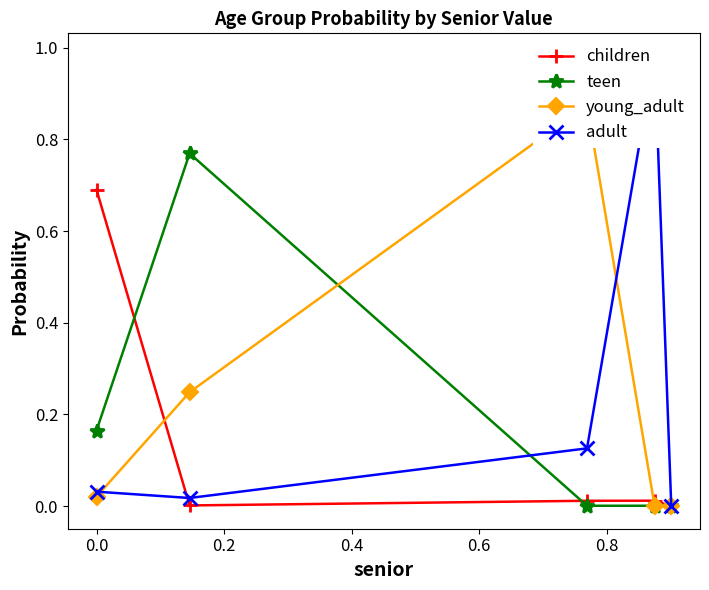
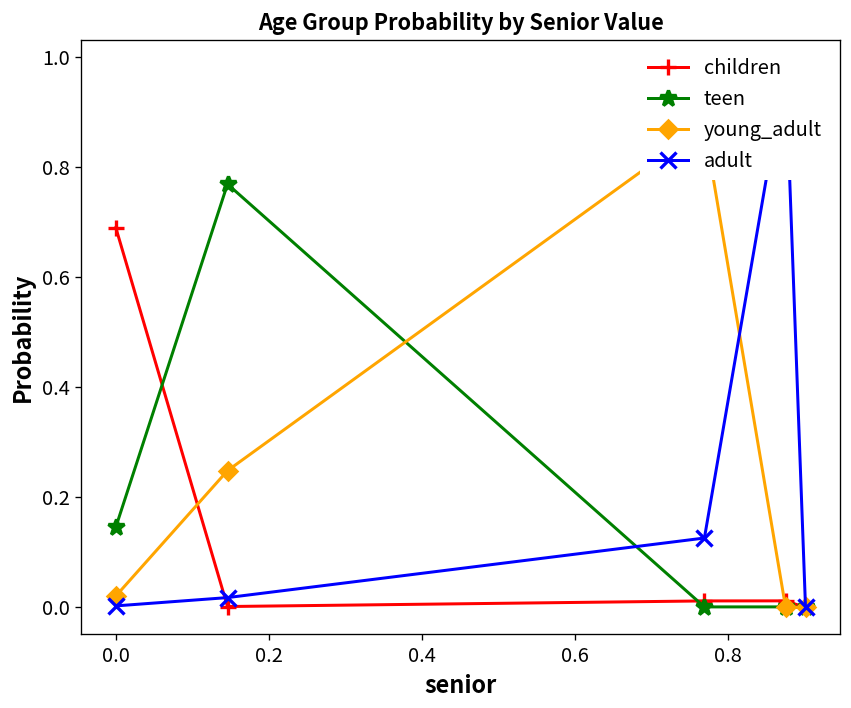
  {
    "children": {
      "0.0": 0.69
    },
    "teen": {
-     "0.0": 0.17
+     "0.0": 0.15
    },
    "young_adult": {
      "0.0": 0.02
    },
    "adult": {
-     "0.0": 0.03
+     "0.0": 0.00
    }
  }
